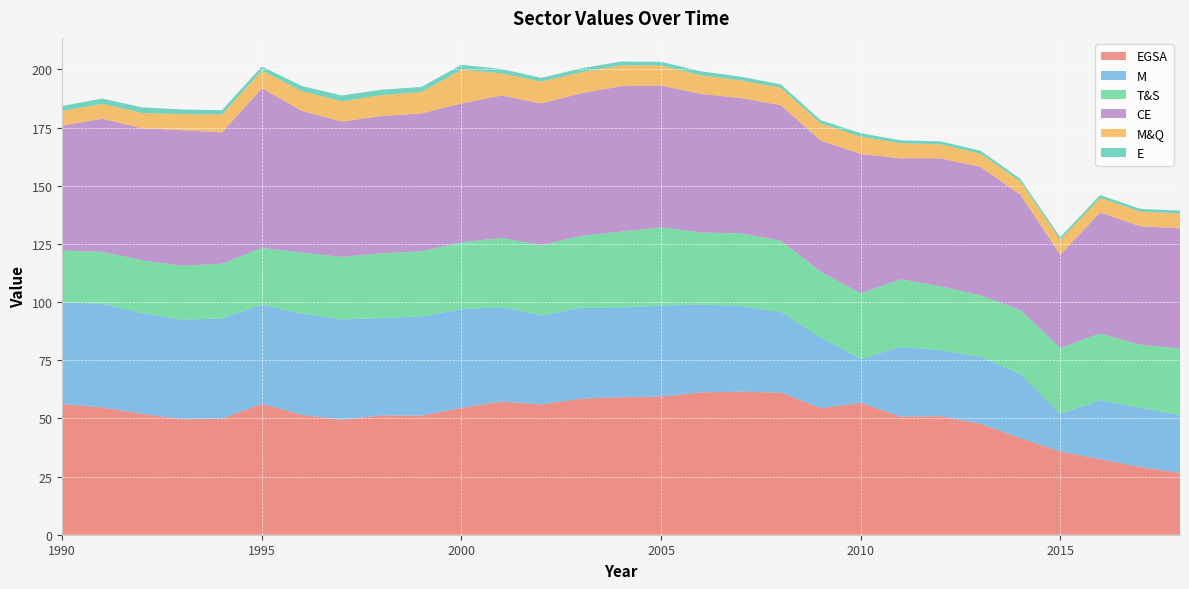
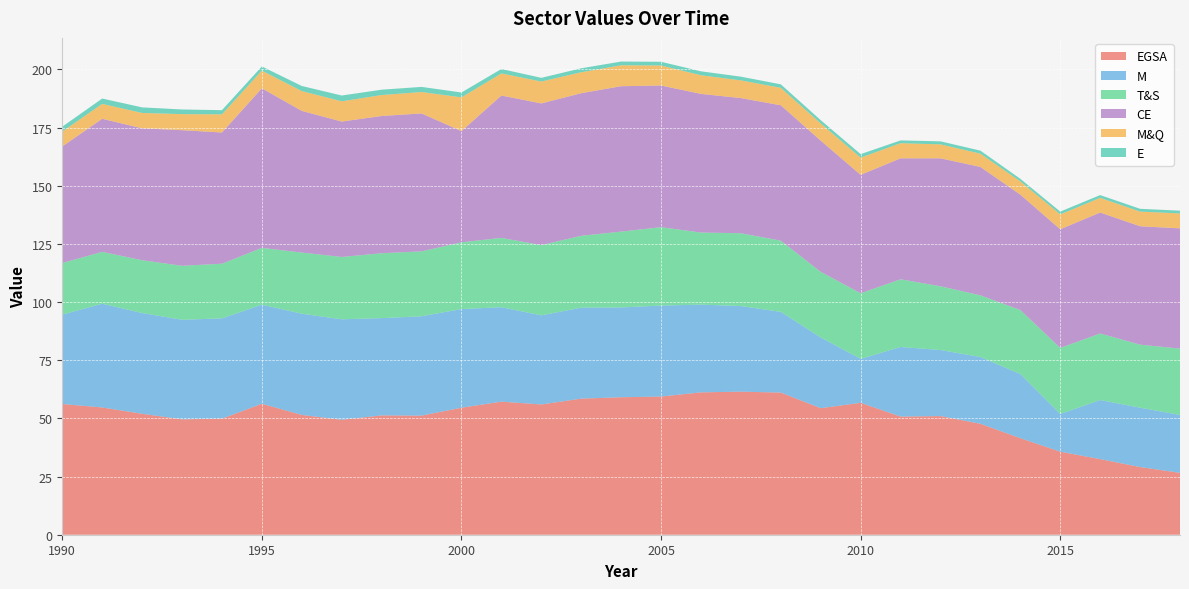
  {
    "EGSA": {
      "1990": 56,
      "1995": 56,
      "2000": 55,
      "2005": 59,
      "2010": 57,
      "2015": 36
    },
    "M": {
-     "1990": 44,
+     "1990": 38,
      "1995": 43,
      "2000": 42,
      "2005": 39,
      "2010": 19,
      "2015": 16
    },
    "CE": {
-     "1990": 54,
+     "1990": 50,
      "1995": 69,
-     "2000": 60,
+     "2000": 48,
      "2005": 61,
-     "2010": 60,
-     "2015": 40
+     "2010": 51,
+     "2015": 51
    },
    "M&Q": {
      "1990": 6,
      "1995": 8,
      "2000": 15,
      "2005": 9,
      "2010": 7,
      "2015": 6
    }
  }
